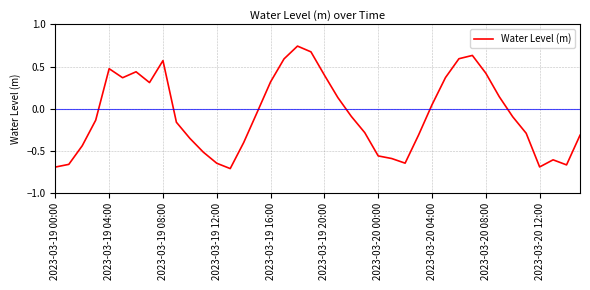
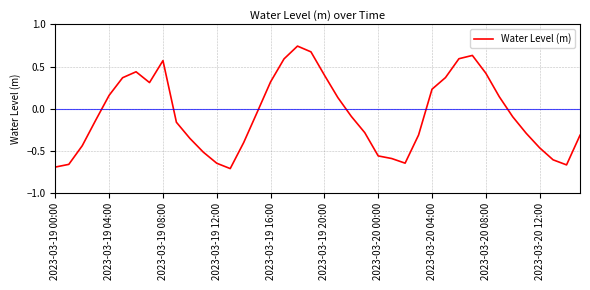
  {
    "2023-03-19 00:00": -0.7,
-   "2023-03-19 04:00": 0.5,
+   "2023-03-19 04:00": 0.2,
    "2023-03-19 08:00": 0.6,
    "2023-03-19 12:00": -0.6,
    "2023-03-19 16:00": 0.3,
    "2023-03-19 20:00": 0.4,
    "2023-03-20 00:00": -0.6,
-   "2023-03-20 04:00": 0.0,
+   "2023-03-20 04:00": 0.2,
    "2023-03-20 08:00": 0.4,
-   "2023-03-20 12:00": -0.7
+   "2023-03-20 12:00": -0.5
  }
